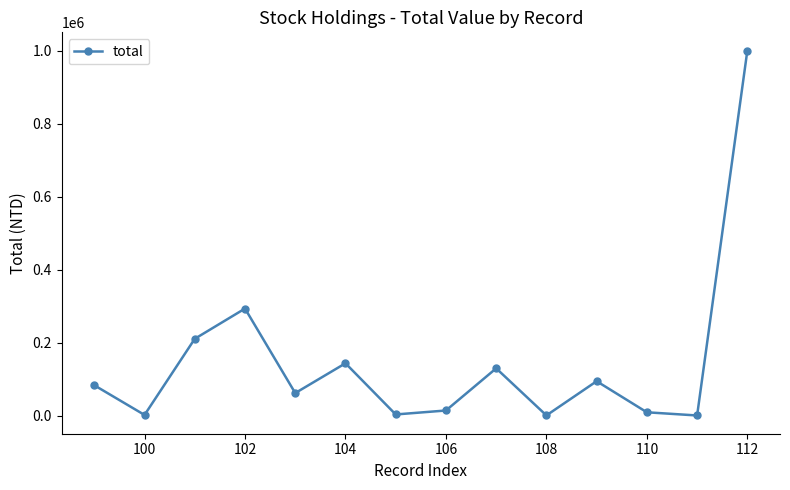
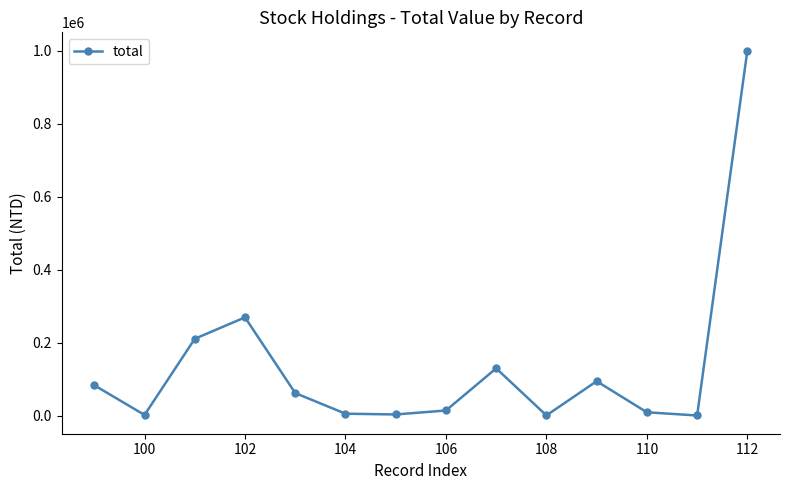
  {
    "100": 0,
-   "102": 290000,
-   "104": 140000,
+   "102": 270000,
+   "104": 10000,
    "106": 10000,
    "108": 0,
    "110": 10000,
    "112": 1000000
  }
